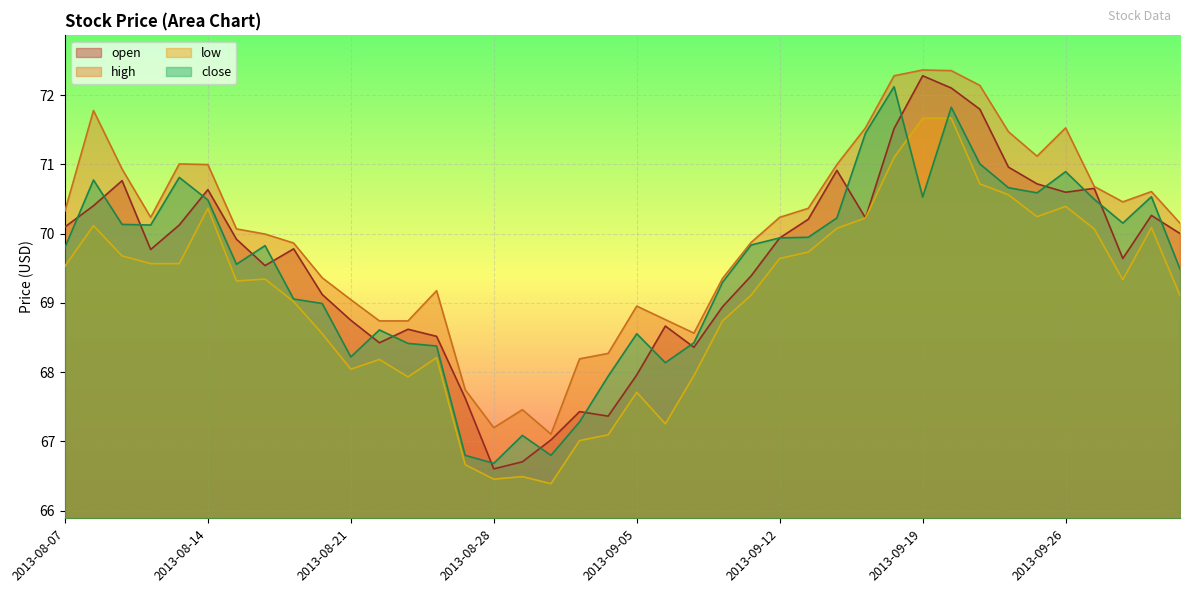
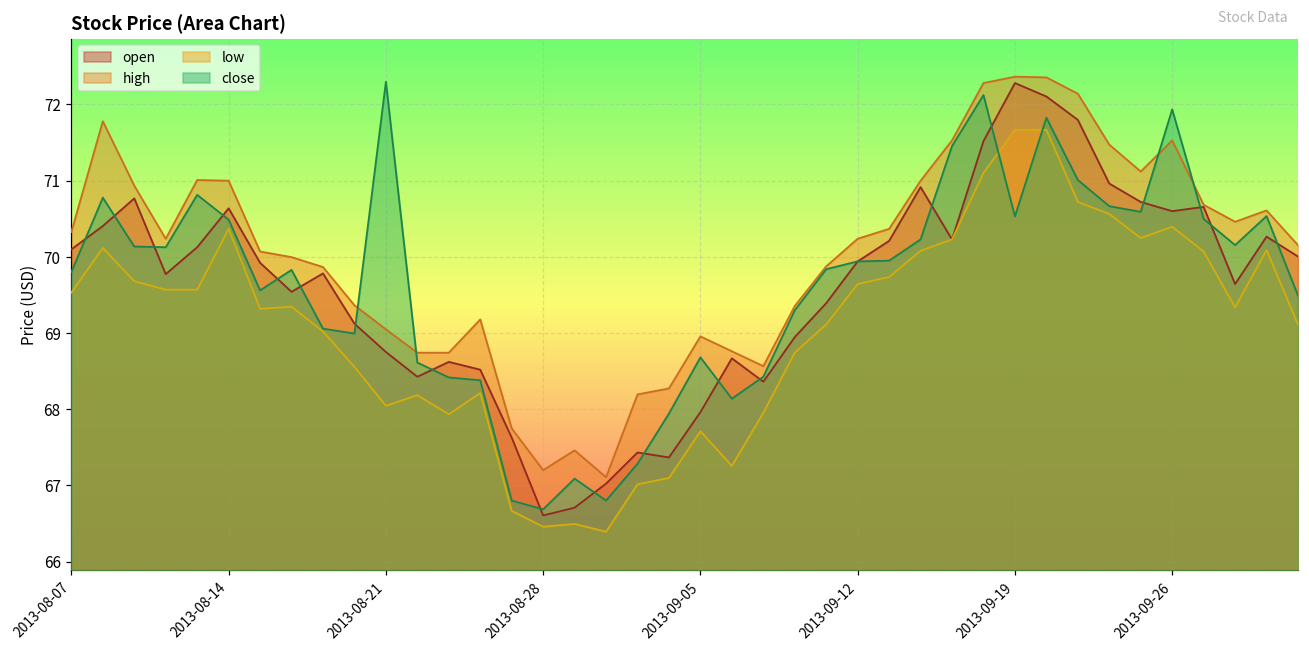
  {
    "close": {
      "2013-08-07": 69.8,
      "2013-08-14": 70.5,
-     "2013-08-21": 68.2,
+     "2013-08-21": 72.3,
      "2013-08-28": 66.7,
-     "2013-09-05": 68.6,
+     "2013-09-05": 68.7,
      "2013-09-19": 70.5,
-     "2013-09-26": 70.9
+     "2013-09-26": 71.9
    }
  }
